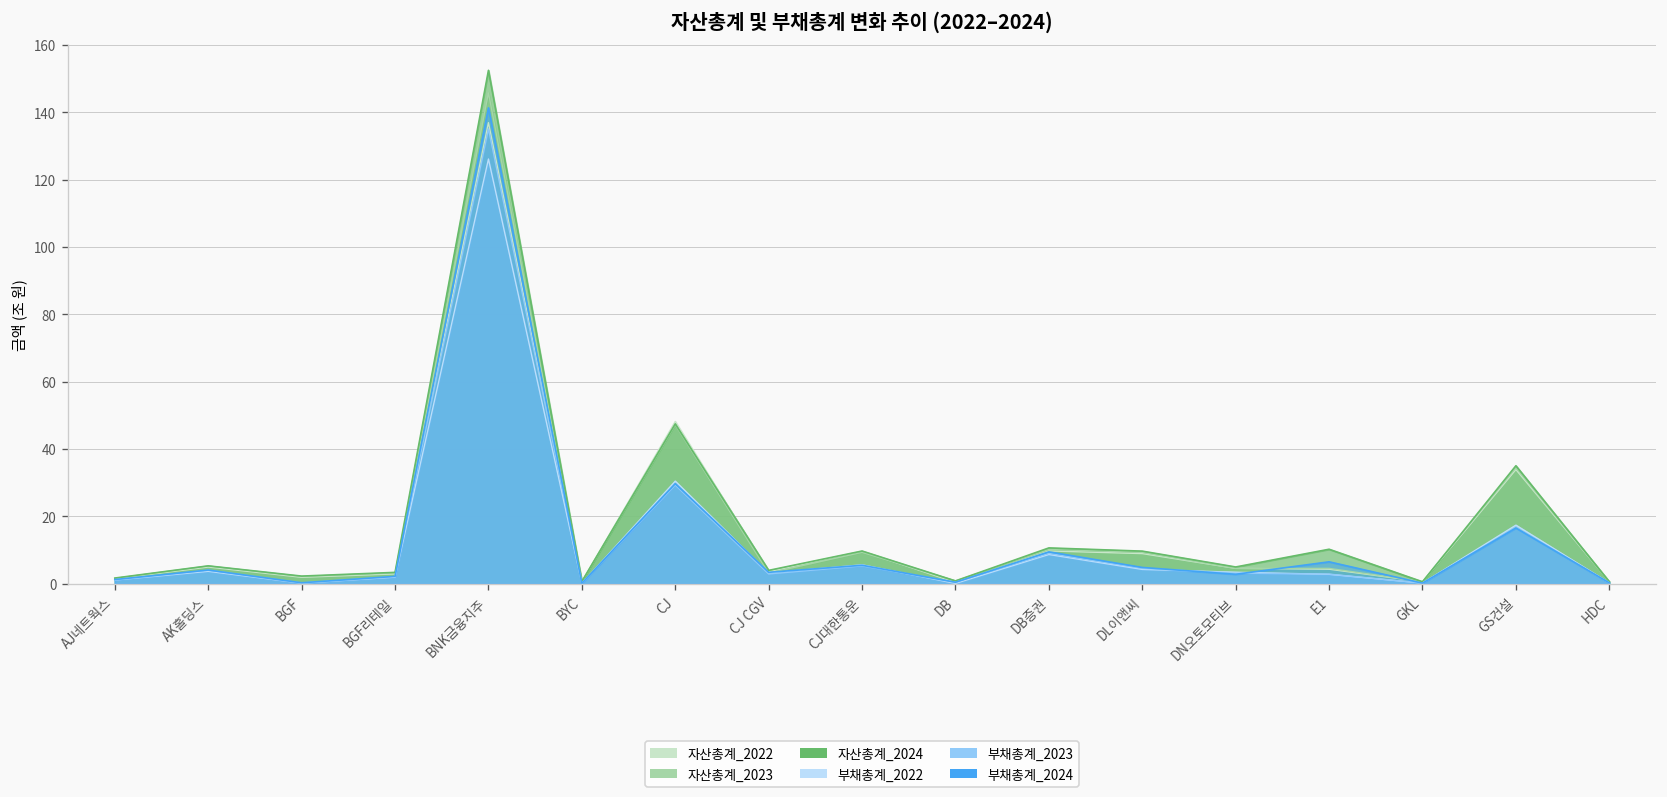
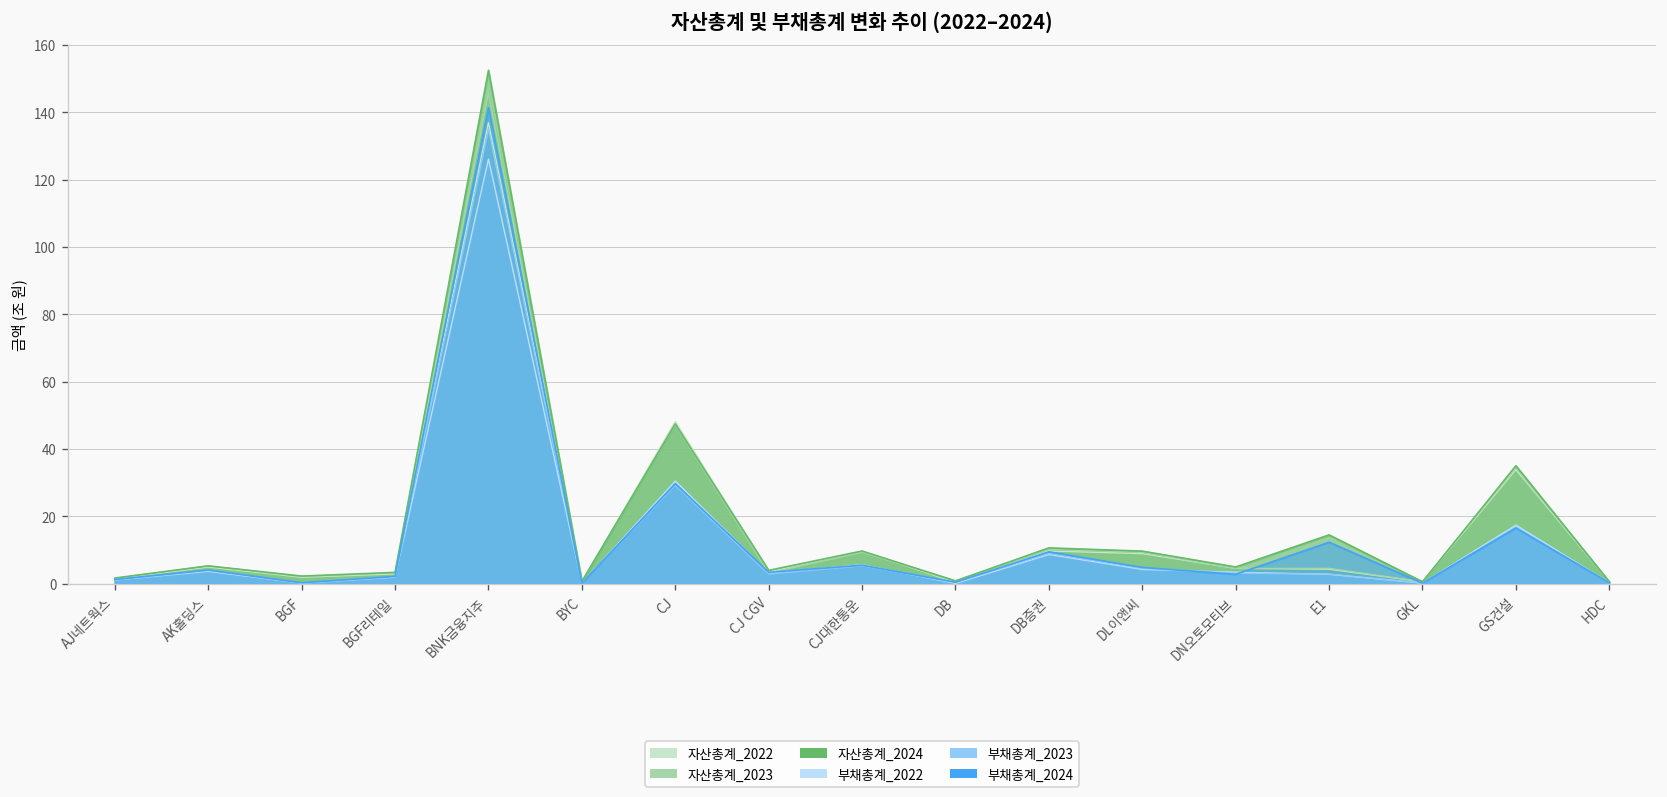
  {
    "자산총계_2024": {
      "BNK금융지주": 152,
-     "E1": 10
+     "E1": 15
    },
    "부채총계_2024": {
      "BNK금융지주": 141,
-     "E1": 7
+     "E1": 12
    }
  }
